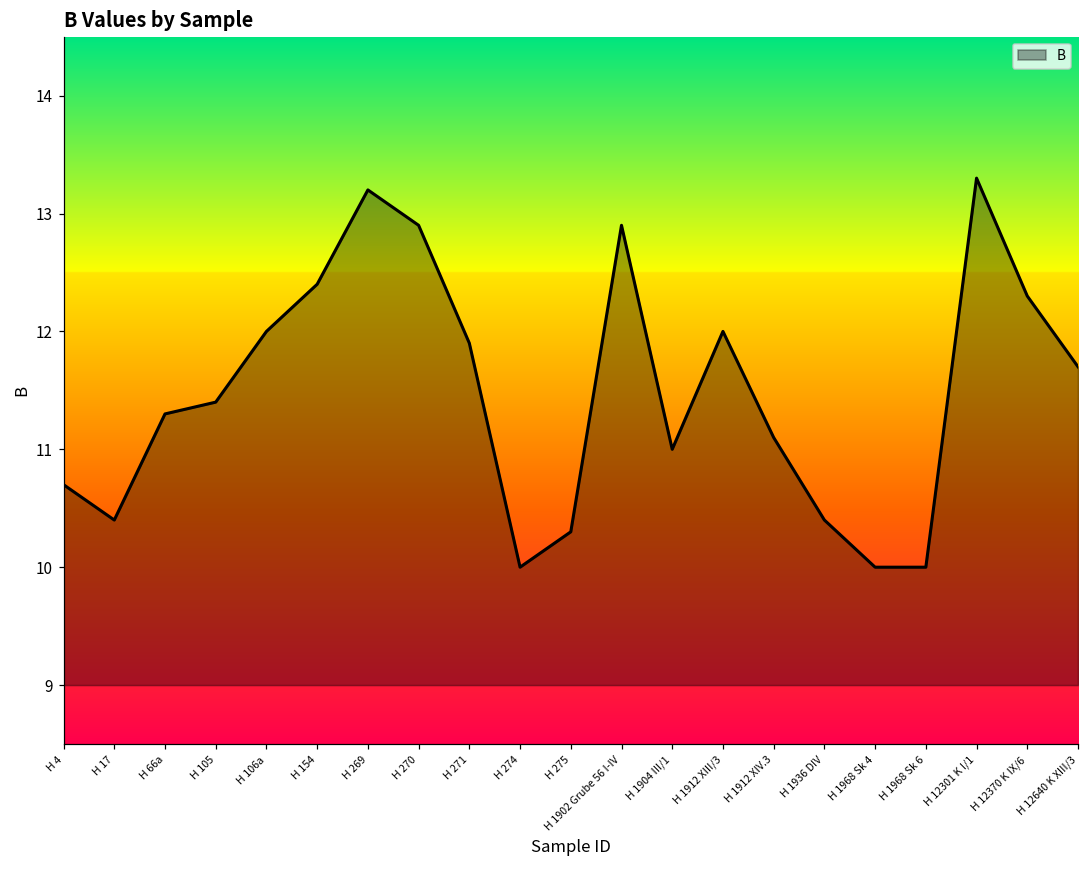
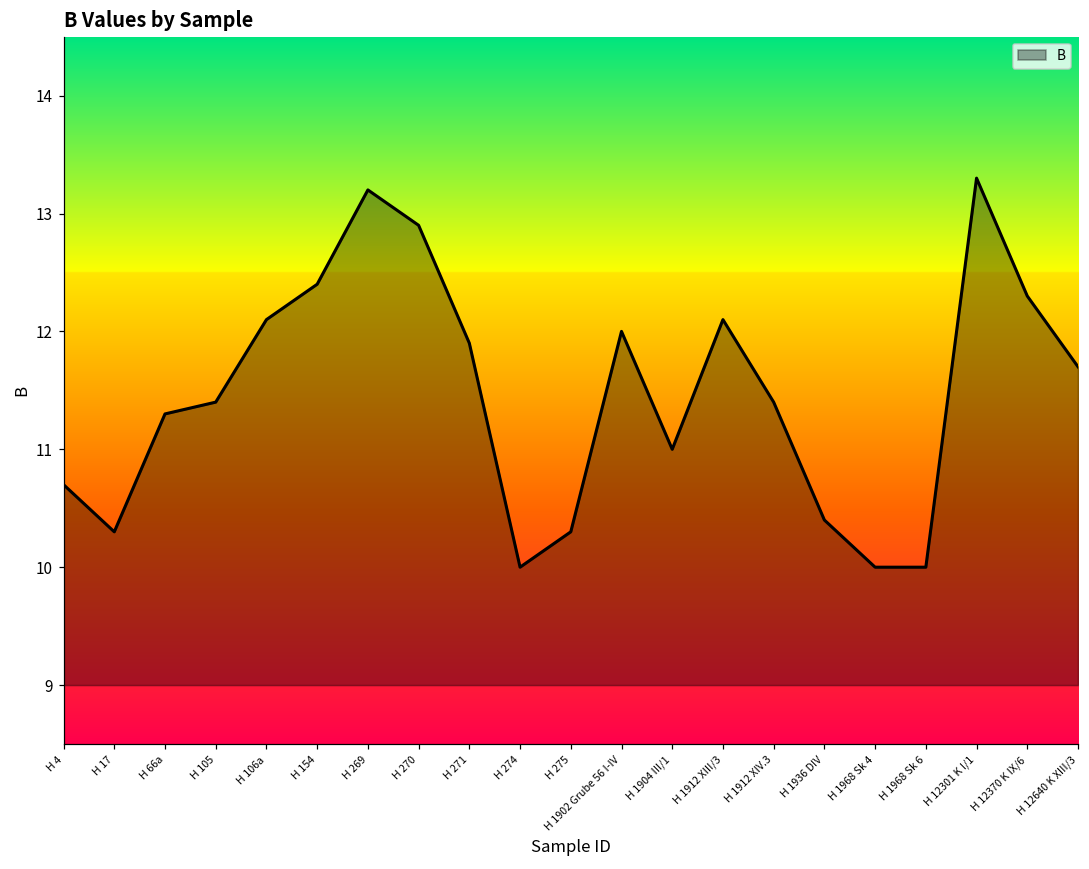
  {
    "H 4": 10.7,
-   "H 17": 10.4,
+   "H 17": 10.3,
    "H 66a": 11.3,
    "H 105": 11.4,
-   "H 106a": 12.0,
+   "H 106a": 12.1,
    "H 154": 12.4,
    "H 269": 13.2,
    "H 270": 12.9,
    "H 271": 11.9,
    "H 274": 10.0,
    "H 275": 10.3,
-   "H 1902 Grube 56 I-IV": 12.9,
+   "H 1902 Grube 56 I-IV": 12.0,
    "H 1904 III/1": 11.0,
-   "H 1912 XIII/3": 12.0,
-   "H 1912 XIV.3": 11.1,
+   "H 1912 XIII/3": 12.1,
+   "H 1912 XIV.3": 11.4,
    "H 1936 DIV": 10.4,
    "H 1968 Sk 4": 10.0,
    "H 1968 Sk 6": 10.0,
    "H 12301 K I/1": 13.3,
    "H 12370 K IX/6": 12.3,
    "H 12640 K XIII/3": 11.7
  }
